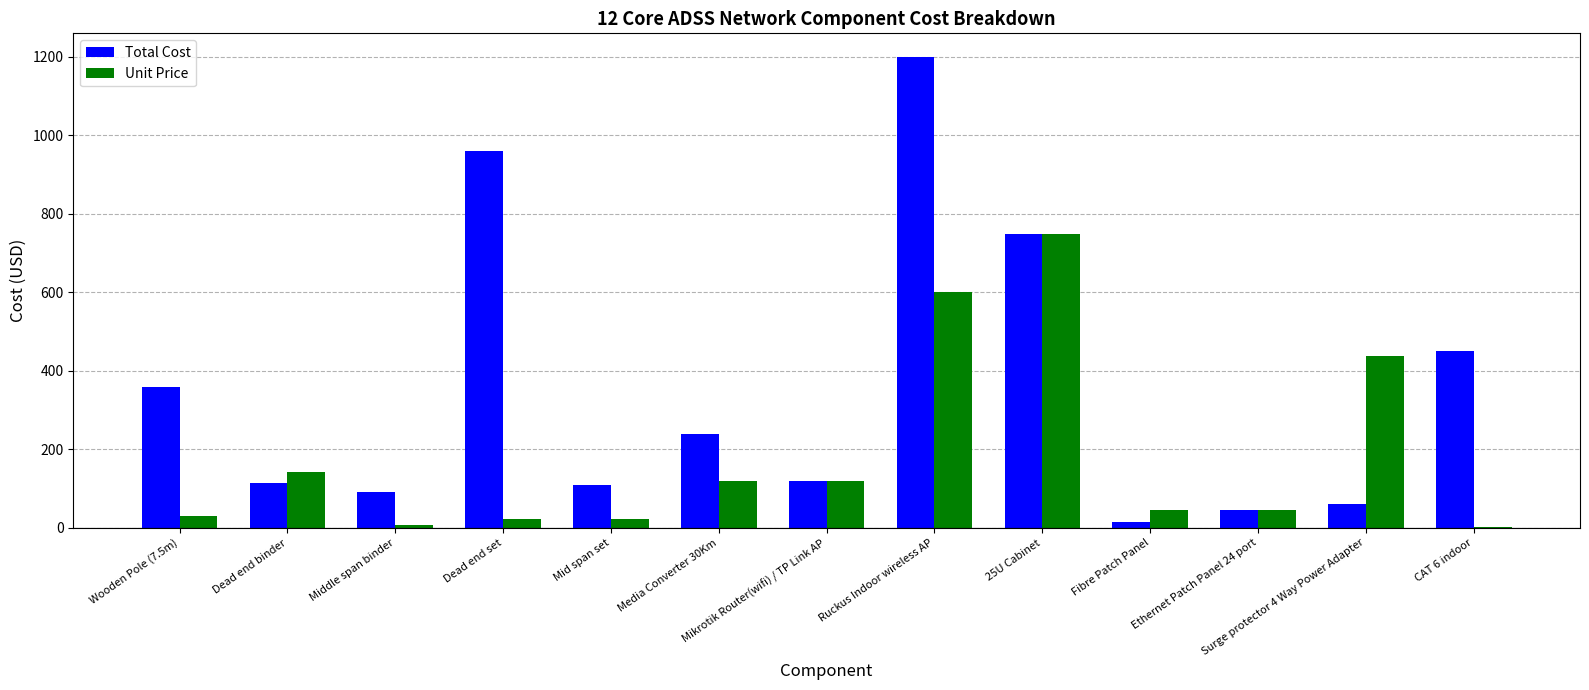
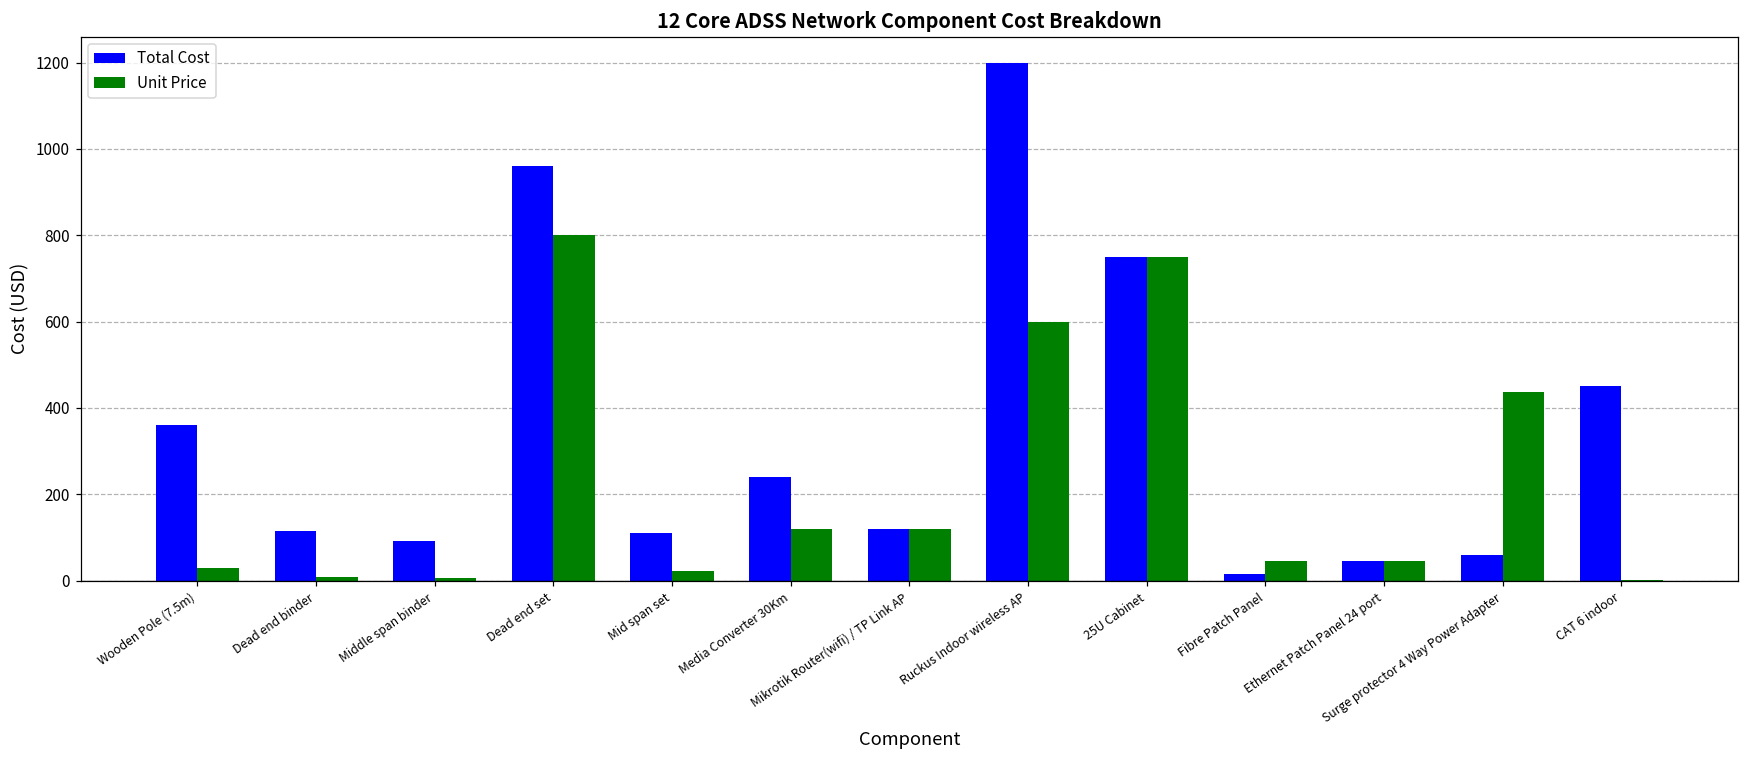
  {
    "Total Cost": {
      "Wooden Pole (7.5m)": 360,
      "Dead end binder": 110,
      "Middle span binder": 90,
      "Dead end set": 960,
      "Mid span set": 110,
      "Media Converter 30Km": 240,
      "Mikrotik Router(wifi) / TP Link AP": 120,
      "Ruckus Indoor wireless AP": 1200,
      "25U Cabinet": 750,
      "Fibre Patch Panel": 20,
      "Ethernet Patch Panel 24 port": 50,
      "Surge protector 4 Way Power Adapter": 60,
      "CAT 6 indoor": 450
    },
    "Unit Price": {
      "Wooden Pole (7.5m)": 30,
-     "Dead end binder": 140,
+     "Dead end binder": 10,
      "Middle span binder": 10,
-     "Dead end set": 20,
+     "Dead end set": 800,
      "Mid span set": 20,
      "Media Converter 30Km": 120,
      "Mikrotik Router(wifi) / TP Link AP": 120,
      "Ruckus Indoor wireless AP": 600,
      "25U Cabinet": 750,
      "Fibre Patch Panel": 50,
      "Ethernet Patch Panel 24 port": 50,
      "Surge protector 4 Way Power Adapter": 440
    }
  }
